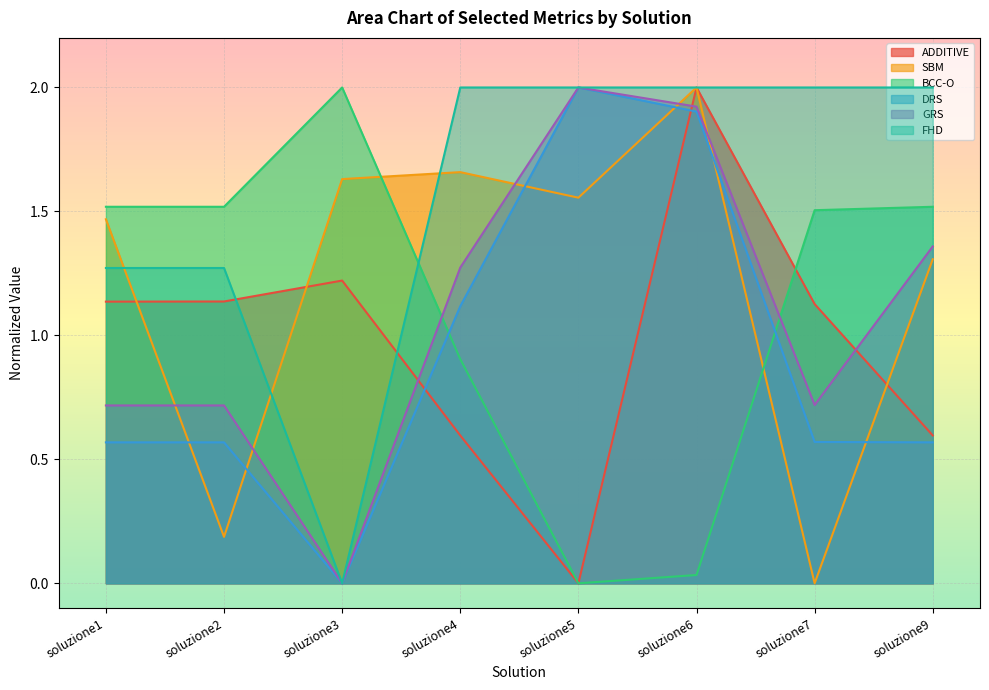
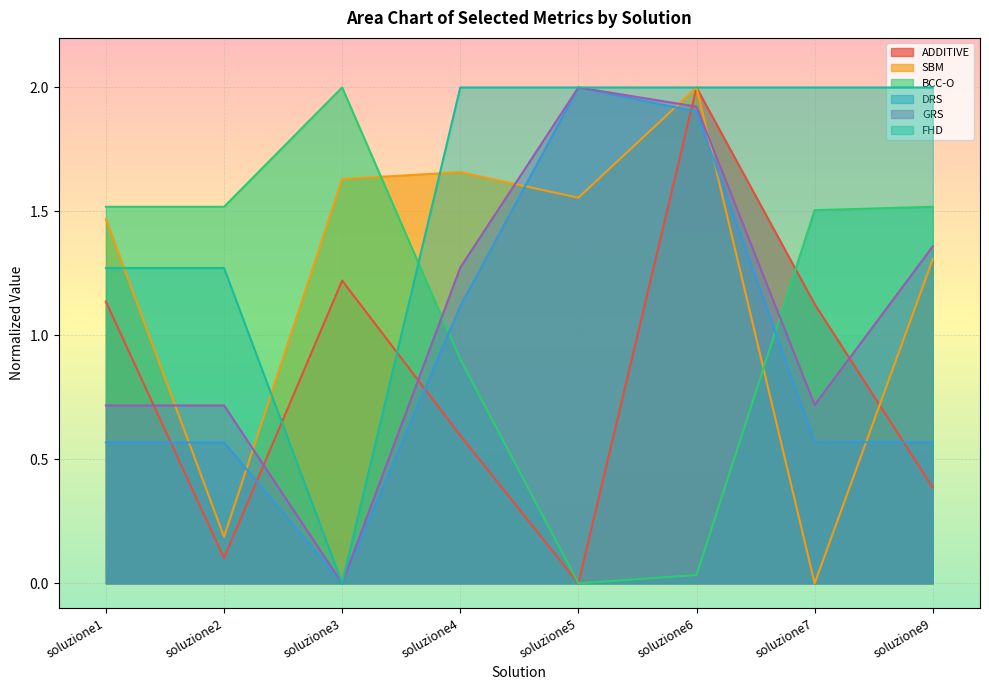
  {
    "ADDITIVE": {
      "soluzione1": 1.14,
-     "soluzione2": 1.14,
+     "soluzione2": 0.10,
      "soluzione3": 1.22,
      "soluzione4": 0.60,
      "soluzione7": 1.13,
-     "soluzione9": 0.60
+     "soluzione9": 0.39
    },
    "SBM": {
      "soluzione1": 1.47,
      "soluzione2": 0.19,
      "soluzione3": 1.63,
      "soluzione4": 1.66,
      "soluzione5": 1.56,
      "soluzione7": 0.00,
      "soluzione9": 1.31
    },
    "GRS": {
      "soluzione1": 0.72,
      "soluzione2": 0.72,
      "soluzione4": 1.27,
      "soluzione6": 1.92,
      "soluzione7": 0.72,
      "soluzione9": 1.36
    }
  }
